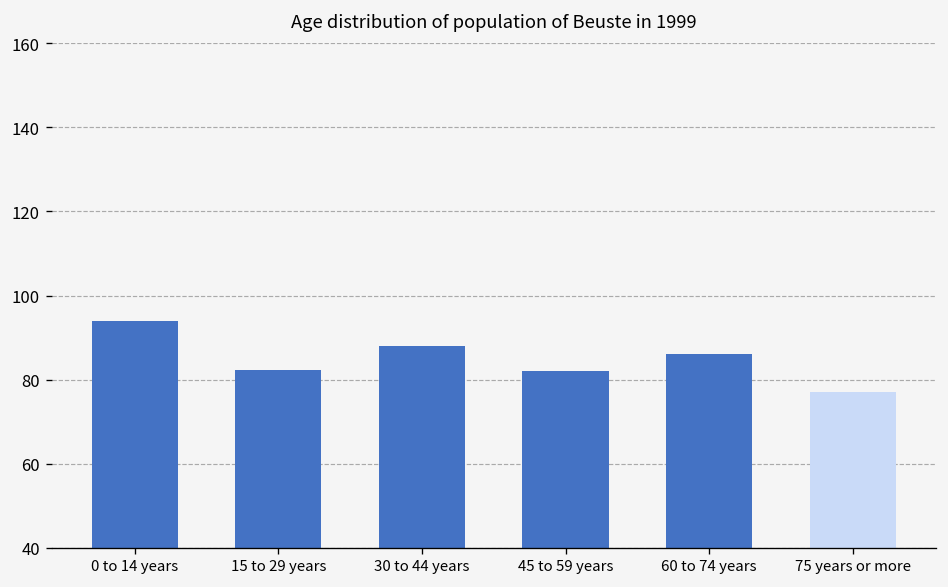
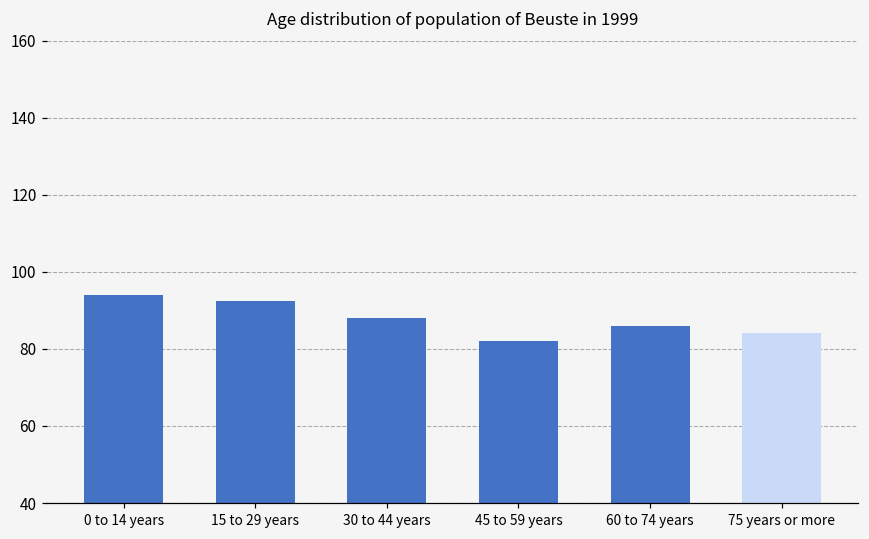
  {
    "0 to 14 years": 94,
-   "15 to 29 years": 82,
+   "15 to 29 years": 93,
    "30 to 44 years": 88,
    "45 to 59 years": 82,
    "60 to 74 years": 86,
-   "75 years or more": 77
+   "75 years or more": 84
  }
